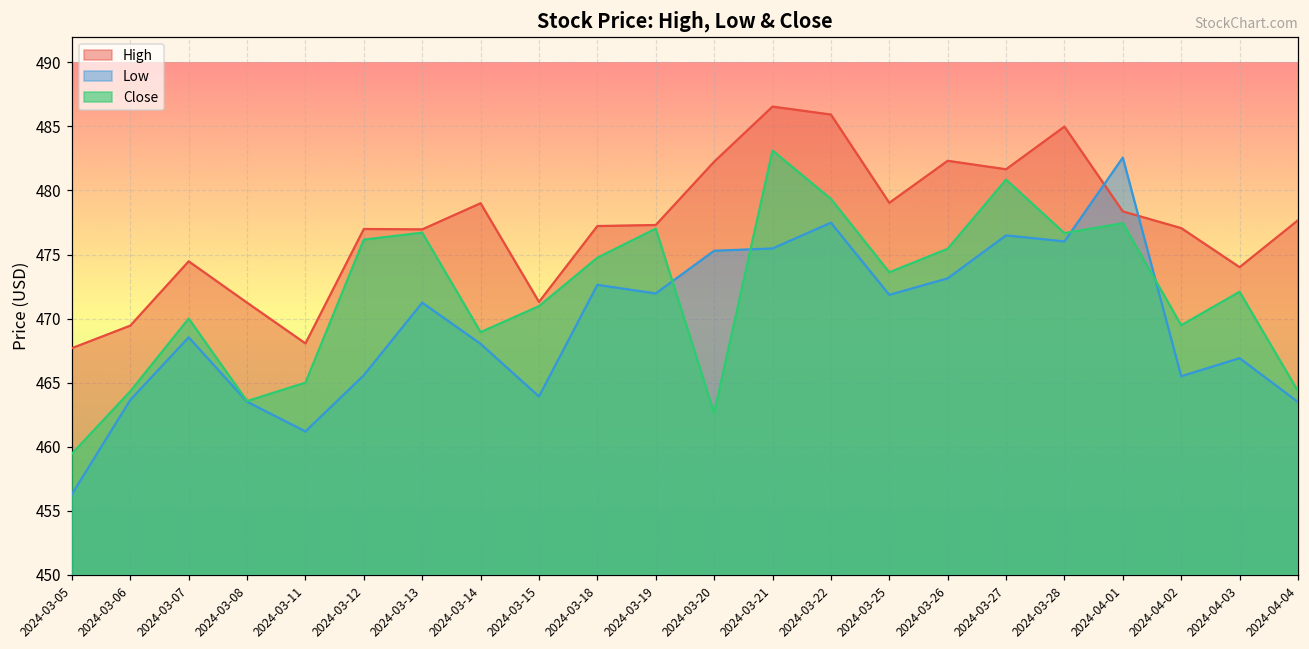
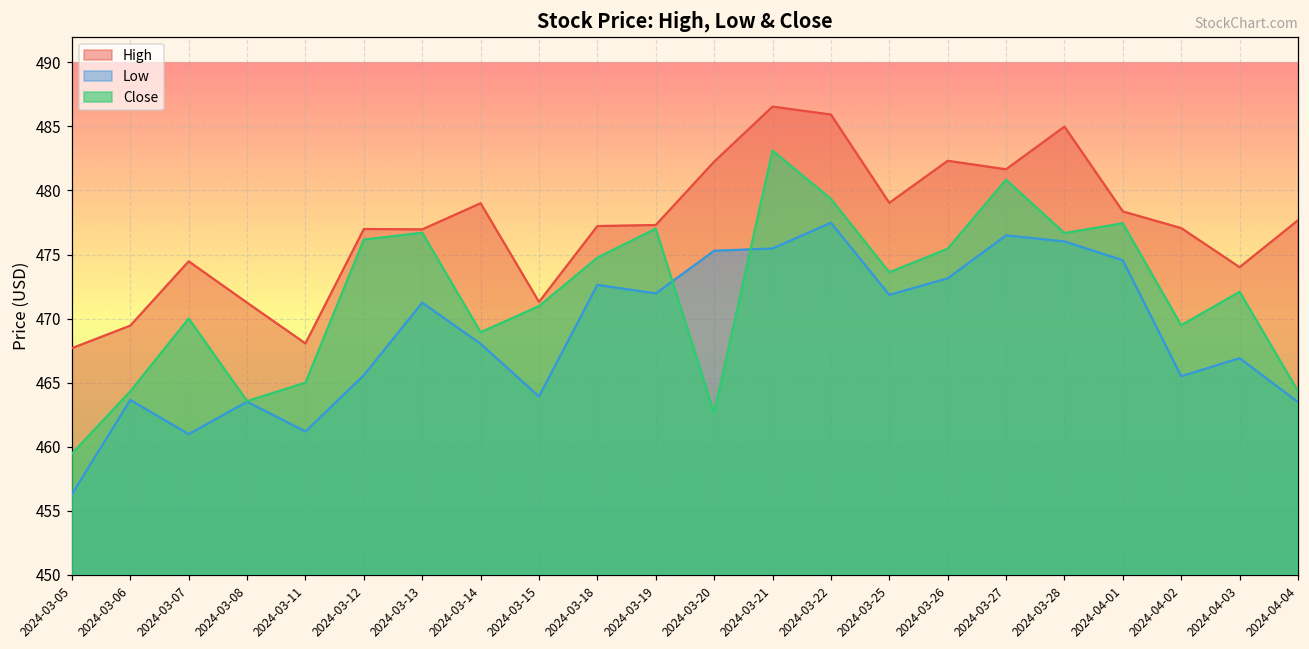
  {
    "High": {
      "2024-03-05": 467.7,
      "2024-03-06": 469.5,
      "2024-03-07": 474.5,
      "2024-03-08": 471.2,
      "2024-03-11": 468.1,
      "2024-03-12": 477.0,
      "2024-03-13": 477.0,
      "2024-03-14": 479.0,
      "2024-03-15": 471.3,
      "2024-03-18": 477.2,
      "2024-03-19": 477.3,
      "2024-03-20": 482.2,
      "2024-03-21": 486.5,
      "2024-03-22": 485.9,
      "2024-03-25": 479.0,
      "2024-03-26": 482.3,
      "2024-03-27": 481.6,
      "2024-03-28": 485.0,
      "2024-04-01": 478.4,
      "2024-04-02": 477.1,
      "2024-04-03": 474.0,
      "2024-04-04": 477.7
    },
    "Low": {
      "2024-03-05": 456.3,
      "2024-03-06": 463.6,
-     "2024-03-07": 468.5,
+     "2024-03-07": 461.0,
      "2024-03-11": 461.2,
      "2024-03-12": 465.6,
      "2024-03-13": 471.2,
      "2024-03-14": 468.0,
      "2024-03-15": 463.9,
      "2024-03-18": 472.6,
      "2024-03-19": 472.0,
      "2024-03-20": 475.3,
      "2024-03-21": 475.5,
      "2024-03-22": 477.5,
      "2024-03-25": 471.9,
      "2024-03-26": 473.1,
      "2024-03-27": 476.5,
      "2024-03-28": 476.0,
-     "2024-04-01": 482.6,
+     "2024-04-01": 474.5,
      "2024-04-02": 465.5,
      "2024-04-03": 466.9,
      "2024-04-04": 463.5
    },
    "Close": {
      "2024-03-05": 459.5,
      "2024-03-06": 464.3,
      "2024-03-07": 470.0,
      "2024-03-11": 465.0,
      "2024-03-12": 476.2,
      "2024-03-13": 476.7,
      "2024-03-14": 468.9,
      "2024-03-15": 471.0,
      "2024-03-18": 474.8,
      "2024-03-19": 477.0,
      "2024-03-20": 462.6,
      "2024-03-21": 483.1,
      "2024-03-22": 479.3,
      "2024-03-25": 473.6,
      "2024-03-26": 475.5,
      "2024-03-27": 480.8,
      "2024-03-28": 476.7,
      "2024-04-01": 477.4,
      "2024-04-02": 469.5,
      "2024-04-03": 472.1,
      "2024-04-04": 464.3
    }
  }
